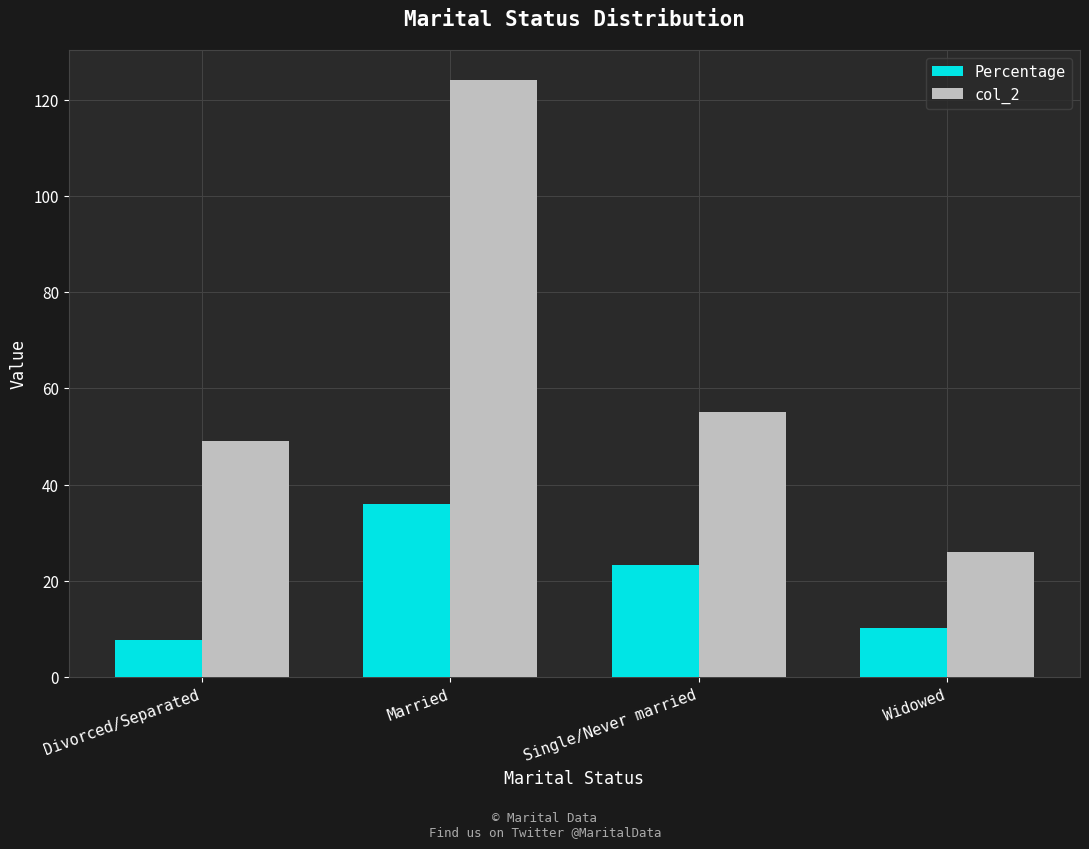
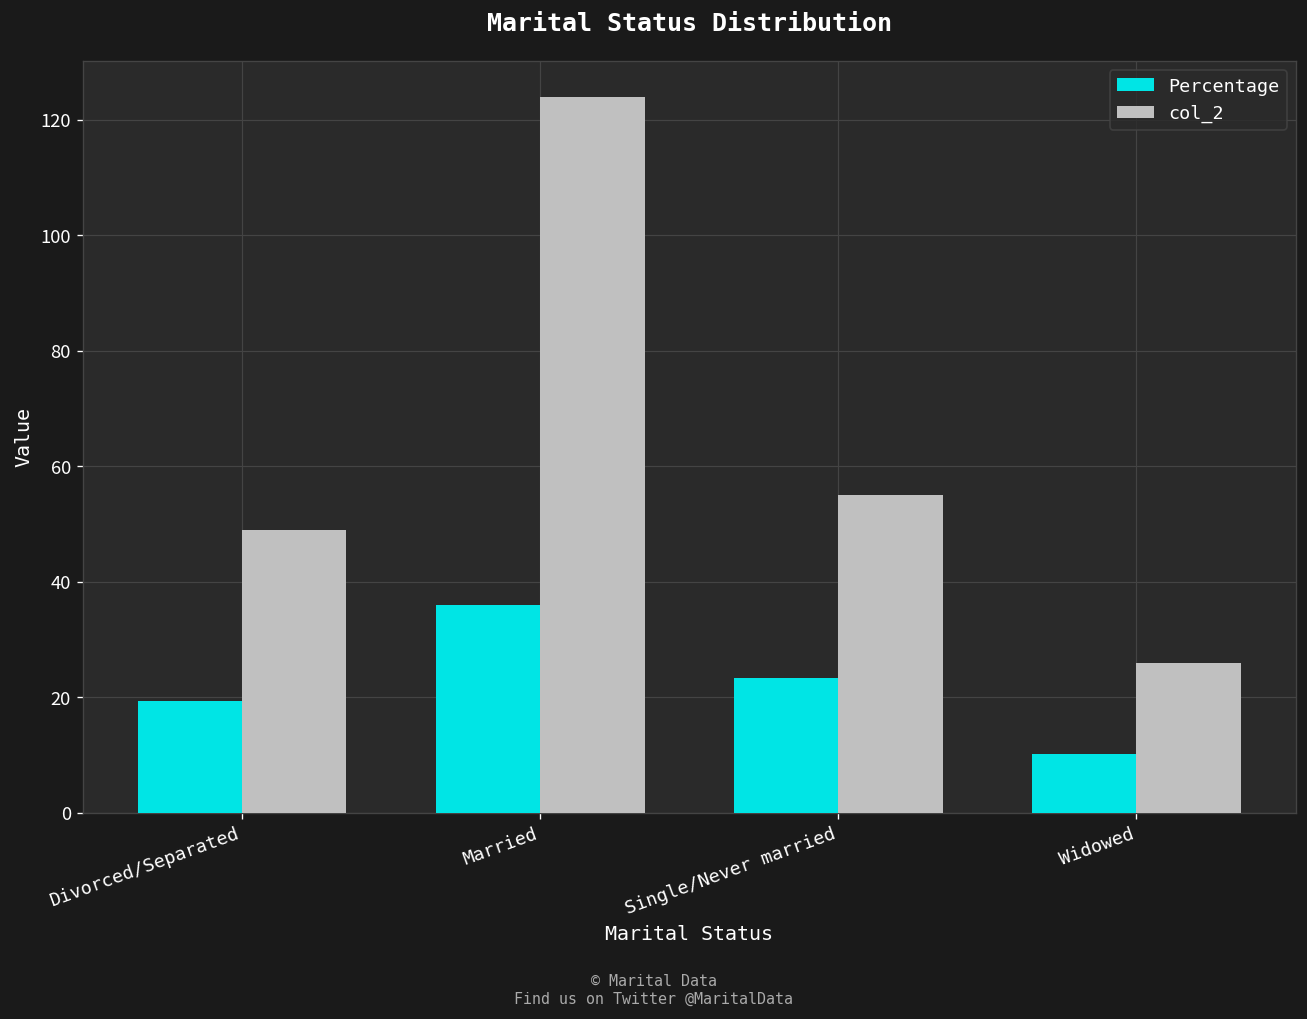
  {
    "Percentage": {
-     "Divorced/Separated": 8,
+     "Divorced/Separated": 19,
      "Married": 36,
      "Single/Never married": 23,
      "Widowed": 10
    },
    "col_2": {
      "Divorced/Separated": 49,
      "Married": 124,
      "Single/Never married": 55,
      "Widowed": 26
    }
  }
